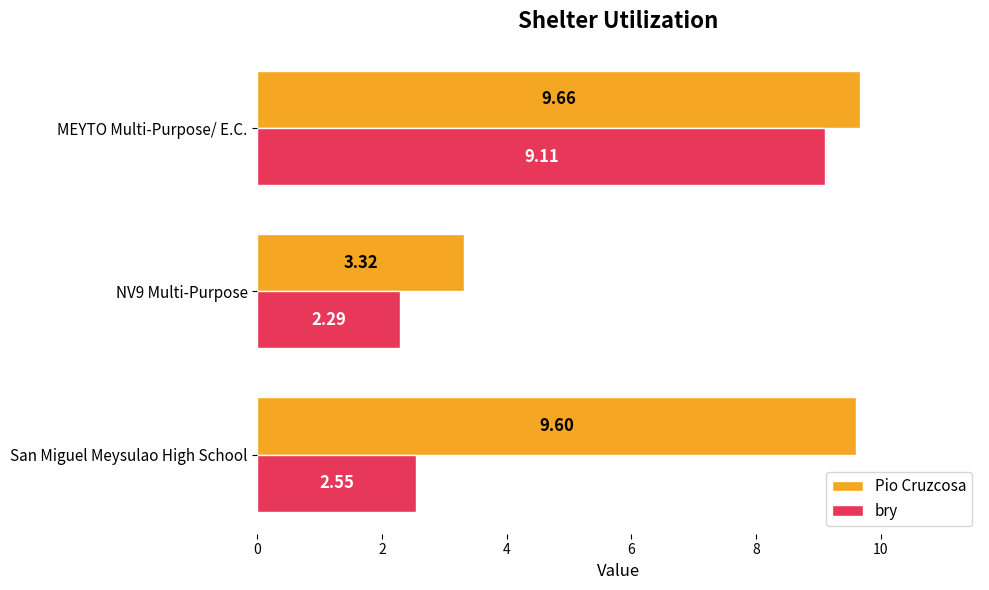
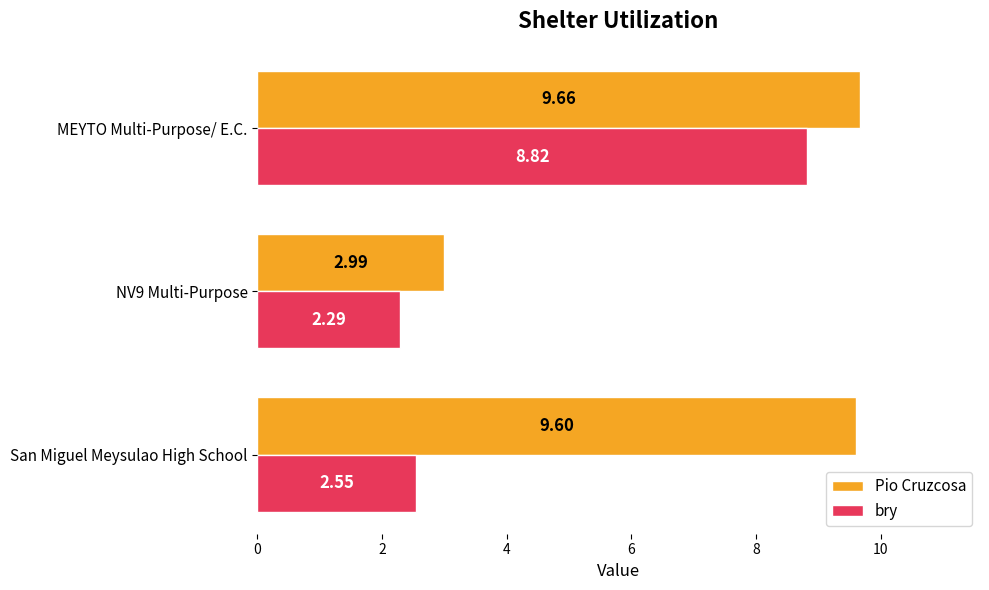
  {
    "Pio Cruzcosa": {
      "MEYTO Multi-Purpose/ E.C.": 9.66,
-     "NV9 Multi-Purpose": 3.32,
+     "NV9 Multi-Purpose": 2.99,
      "San Miguel Meysulao High School": 9.60
    },
    "bry": {
-     "MEYTO Multi-Purpose/ E.C.": 9.11,
+     "MEYTO Multi-Purpose/ E.C.": 8.82,
      "NV9 Multi-Purpose": 2.29,
      "San Miguel Meysulao High School": 2.55
    }
  }
